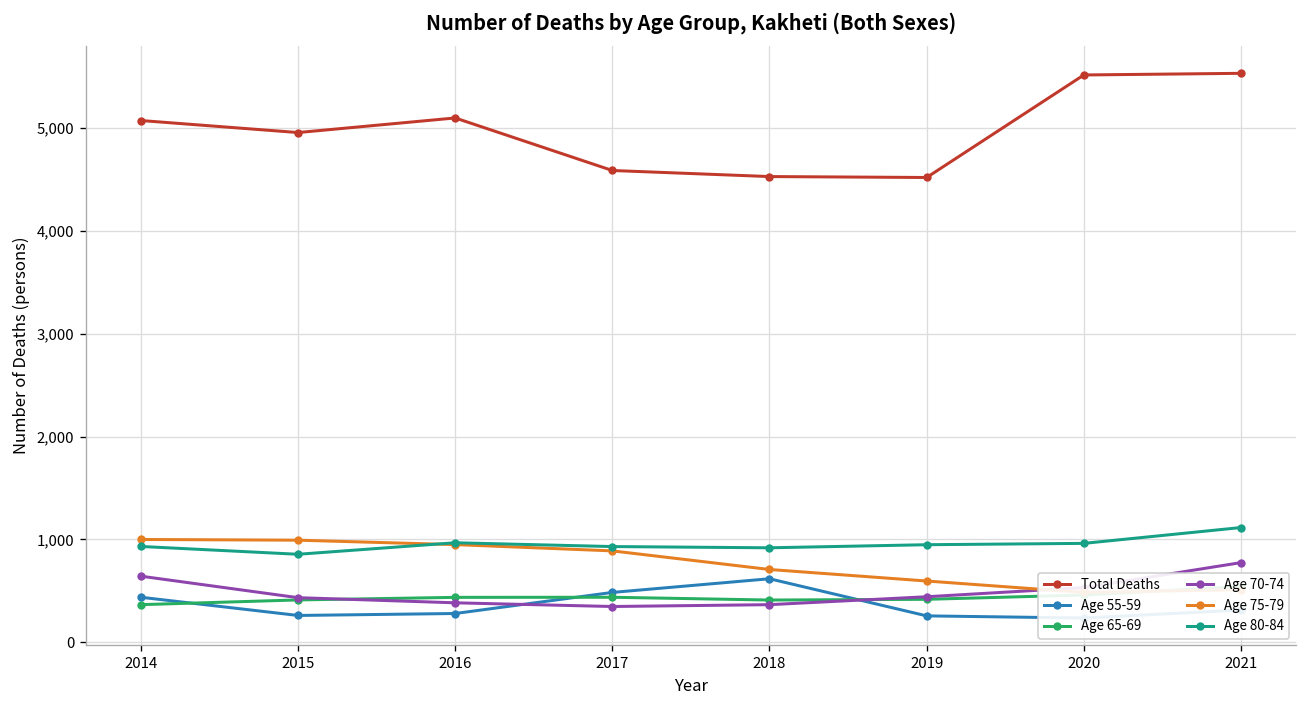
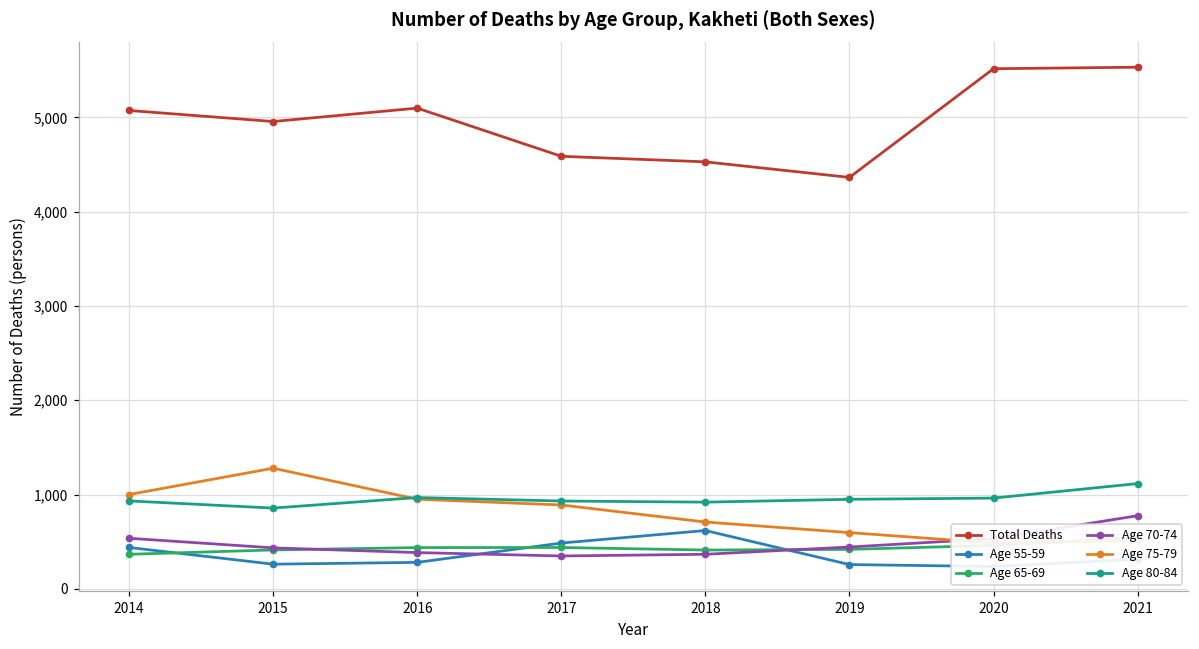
  {
    "Total Deaths": {
      "2014": "5,100",
      "2015": "5,000",
      "2016": "5,100",
      "2017": "4,600",
      "2018": "4,500",
-     "2019": "4,500",
+     "2019": "4,400",
      "2020": "5,500",
      "2021": "5,500"
    },
    "Age 55-59": {
      "2014": "400",
      "2015": "300",
      "2016": "300",
      "2017": "500",
      "2018": "600",
      "2019": "300"
    },
    "Age 70-74": {
-     "2014": "600",
+     "2014": "500",
      "2016": "400",
      "2017": "300",
      "2018": "400",
      "2021": "800"
    },
    "Age 75-79": {
      "2014": "1,000",
-     "2015": "1,000",
+     "2015": "1,300",
      "2017": "900",
      "2018": "700",
      "2019": "600"
    }
  }
